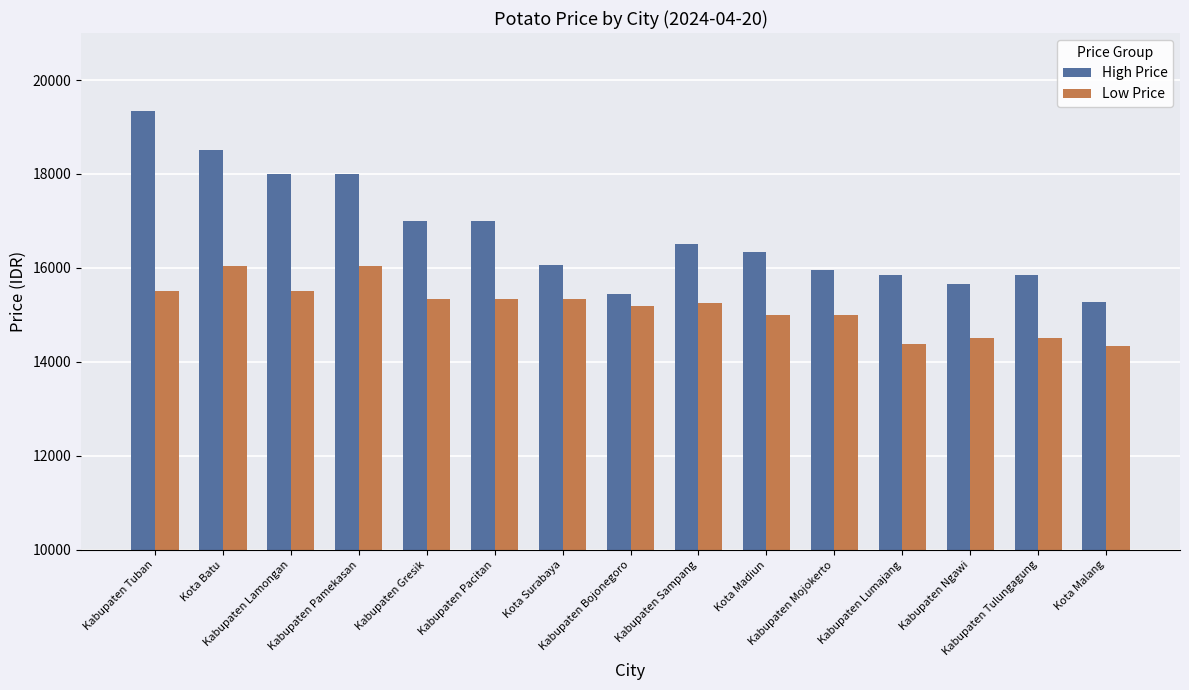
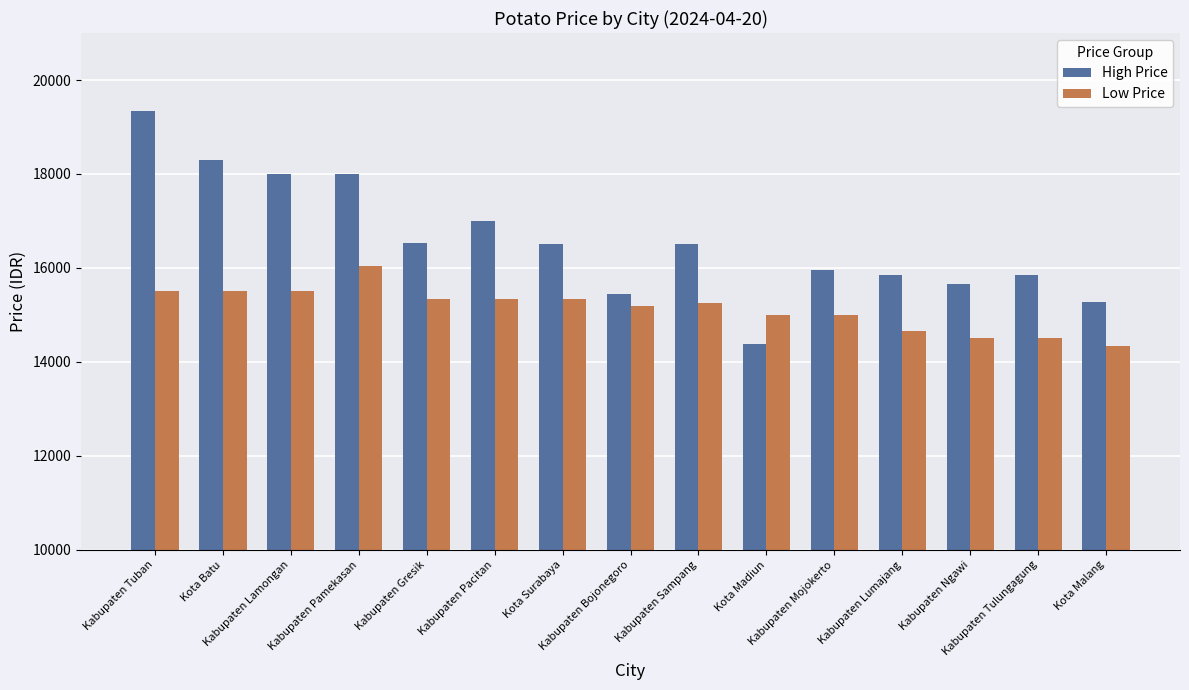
  {
    "High Price": {
      "Kabupaten Tuban": 19300,
-     "Kota Batu": 18500,
+     "Kota Batu": 18300,
      "Kabupaten Lamongan": 18000,
      "Kabupaten Pamekasan": 18000,
-     "Kabupaten Gresik": 17000,
+     "Kabupaten Gresik": 16500,
      "Kabupaten Pacitan": 17000,
-     "Kota Surabaya": 16100,
+     "Kota Surabaya": 16500,
      "Kabupaten Bojonegoro": 15400,
      "Kabupaten Sampang": 16500,
-     "Kota Madiun": 16300,
+     "Kota Madiun": 14400,
      "Kabupaten Mojokerto": 16000,
      "Kabupaten Lumajang": 15900,
      "Kabupaten Ngawi": 15700,
      "Kabupaten Tulungagung": 15900,
      "Kota Malang": 15300
    },
    "Low Price": {
      "Kabupaten Tuban": 15500,
-     "Kota Batu": 16000,
+     "Kota Batu": 15500,
      "Kabupaten Lamongan": 15500,
      "Kabupaten Pamekasan": 16000,
      "Kabupaten Gresik": 15300,
      "Kabupaten Pacitan": 15300,
      "Kota Surabaya": 15300,
      "Kabupaten Bojonegoro": 15200,
      "Kabupaten Sampang": 15200,
      "Kota Madiun": 15000,
      "Kabupaten Mojokerto": 15000,
-     "Kabupaten Lumajang": 14400,
+     "Kabupaten Lumajang": 14700,
      "Kabupaten Ngawi": 14500,
      "Kabupaten Tulungagung": 14500,
      "Kota Malang": 14300
    }
  }
